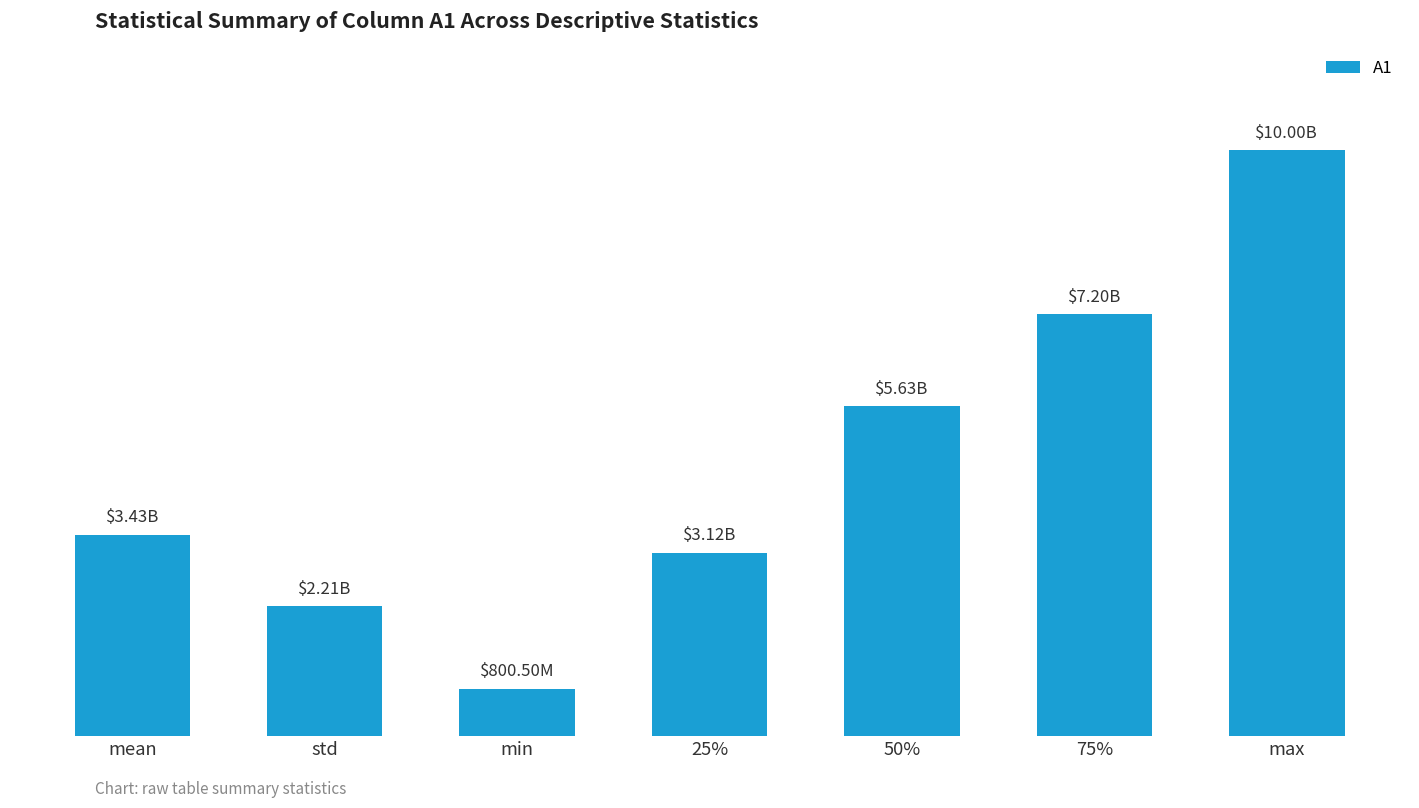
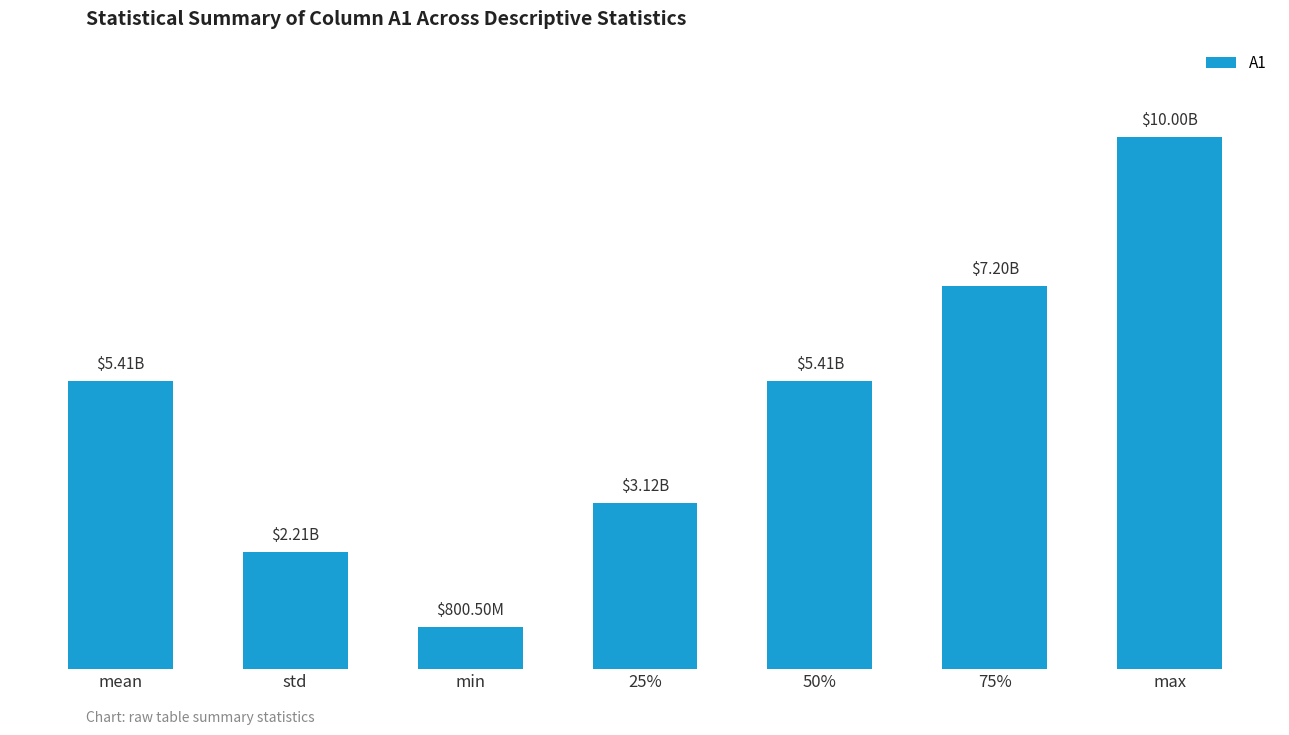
  {
-   "mean": "$3.43B",
+   "mean": "$5.41B",
    "std": "$2.21B",
    "min": "$800.50M",
    "25%": "$3.12B",
-   "50%": "$5.63B",
+   "50%": "$5.41B",
    "75%": "$7.20B",
    "max": "$10.00B"
  }
